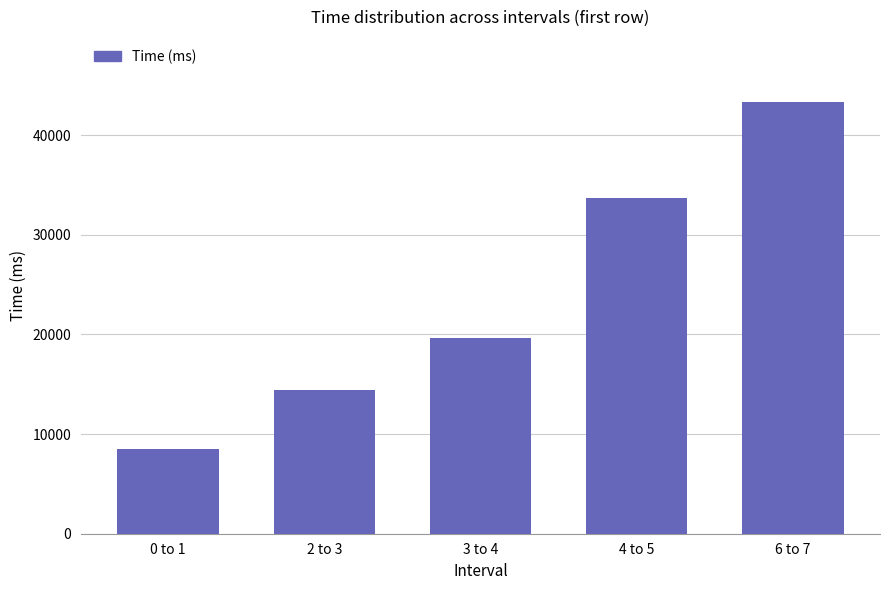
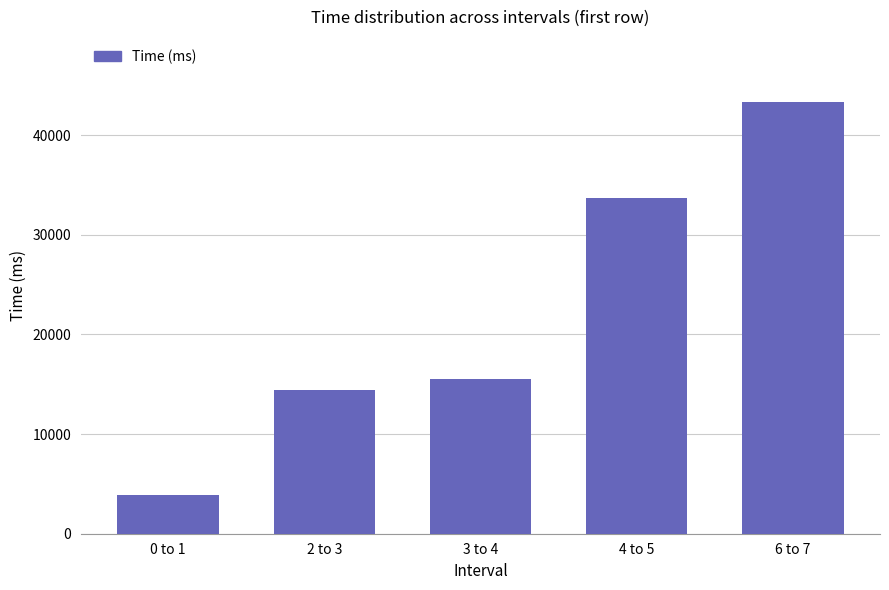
  {
-   "0 to 1": 8000,
+   "0 to 1": 4000,
    "2 to 3": 14000,
-   "3 to 4": 20000,
+   "3 to 4": 16000,
    "4 to 5": 34000,
    "6 to 7": 43000
  }
